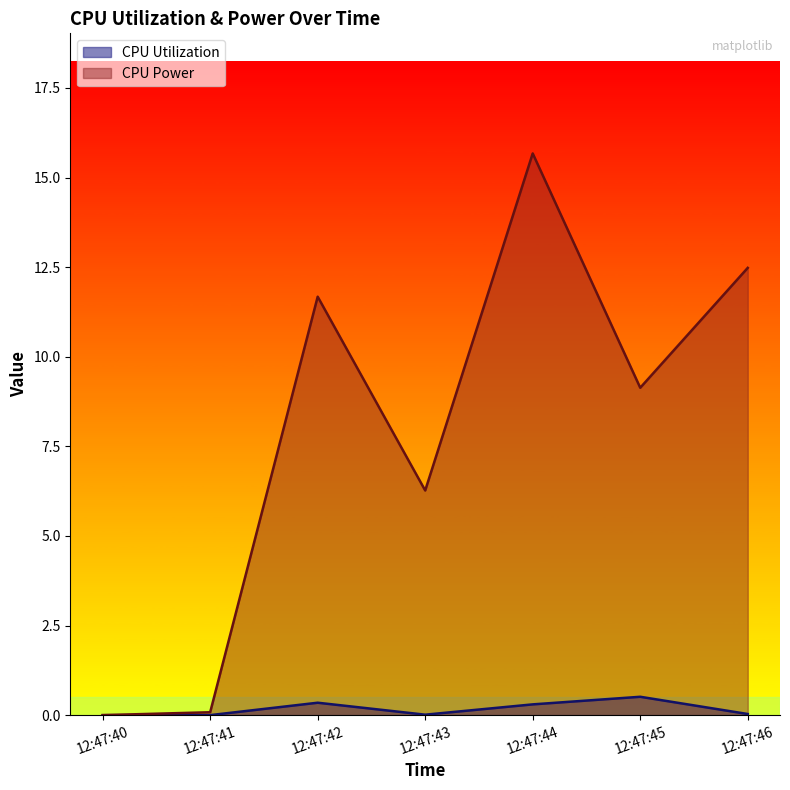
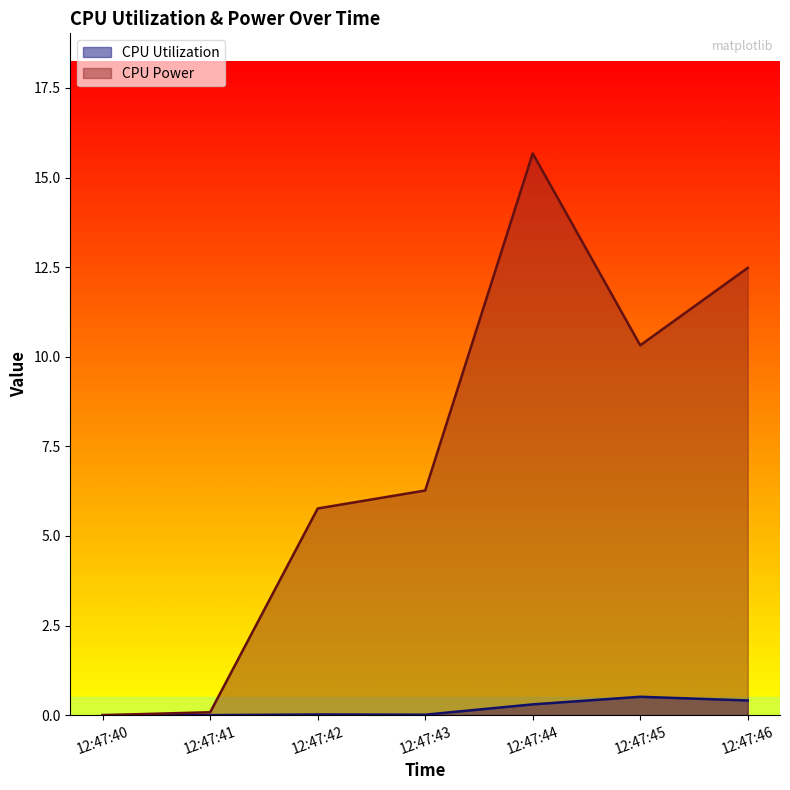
  {
    "CPU Utilization": {
      "12:47:41": 0.0,
-     "12:47:42": 0.3,
+     "12:47:42": 0.0,
      "12:47:43": 0.0,
      "12:47:44": 0.3,
      "12:47:45": 0.5,
-     "12:47:46": 0.0
+     "12:47:46": 0.4
    },
    "CPU Power": {
      "12:47:41": 0.1,
-     "12:47:42": 11.7,
+     "12:47:42": 5.8,
      "12:47:43": 6.3,
      "12:47:44": 15.7,
-     "12:47:45": 9.1,
+     "12:47:45": 10.3,
      "12:47:46": 12.5
    }
  }
